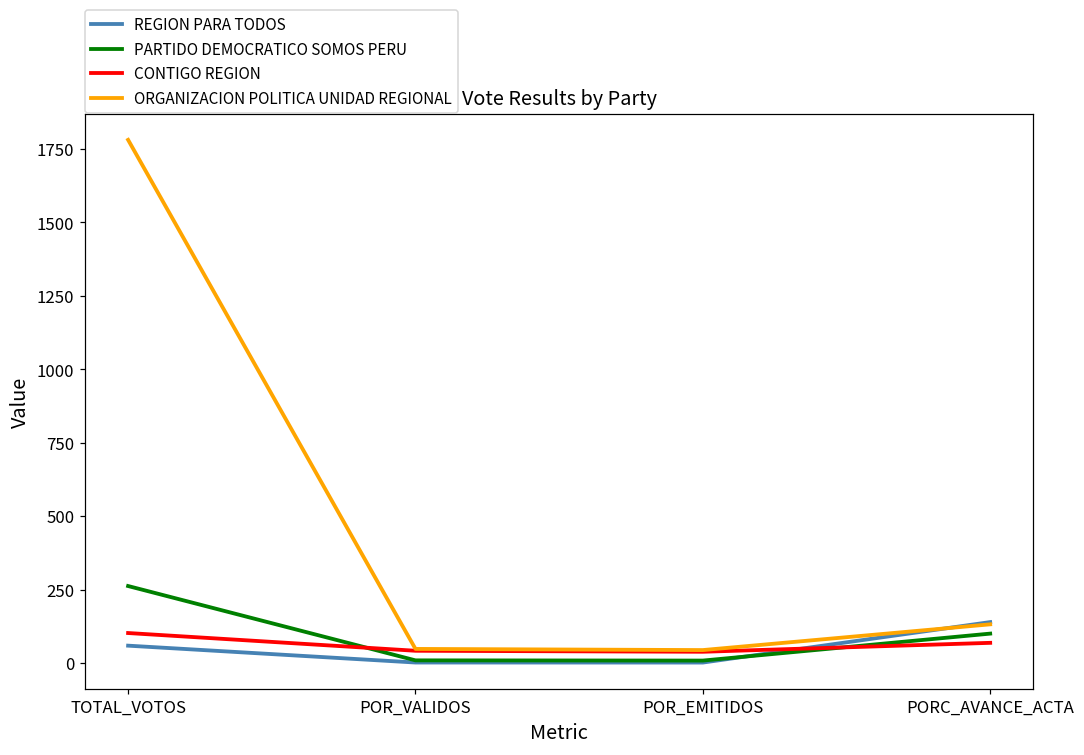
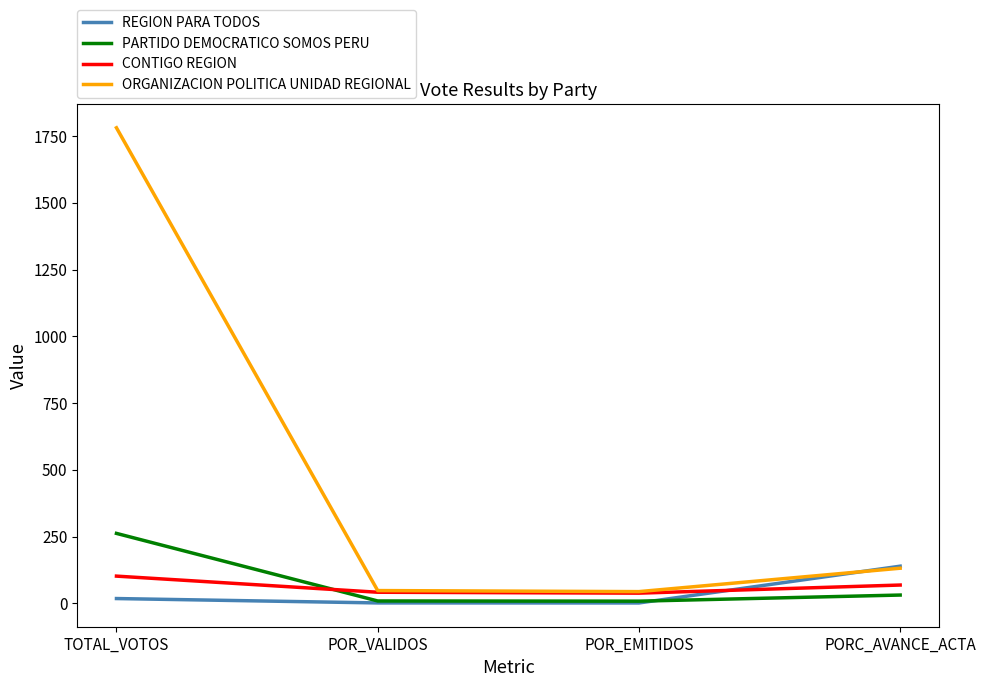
  {
    "REGION PARA TODOS": {
-     "TOTAL_VOTOS": 60
+     "TOTAL_VOTOS": 20
    },
    "PARTIDO DEMOCRATICO SOMOS PERU": {
      "TOTAL_VOTOS": 260,
-     "PORC_AVANCE_ACTA": 100
+     "PORC_AVANCE_ACTA": 30
    },
    "CONTIGO REGION": {
      "TOTAL_VOTOS": 100,
      "PORC_AVANCE_ACTA": 70
    },
    "ORGANIZACION POLITICA UNIDAD REGIONAL": {
      "TOTAL_VOTOS": 1780
    }
  }
